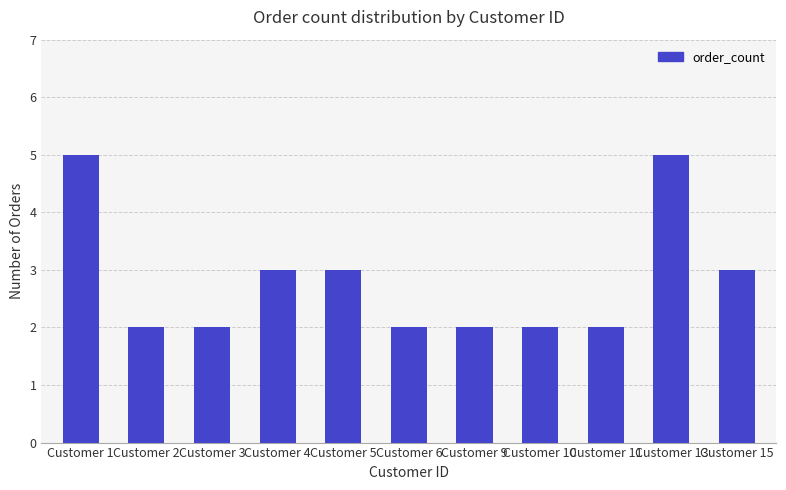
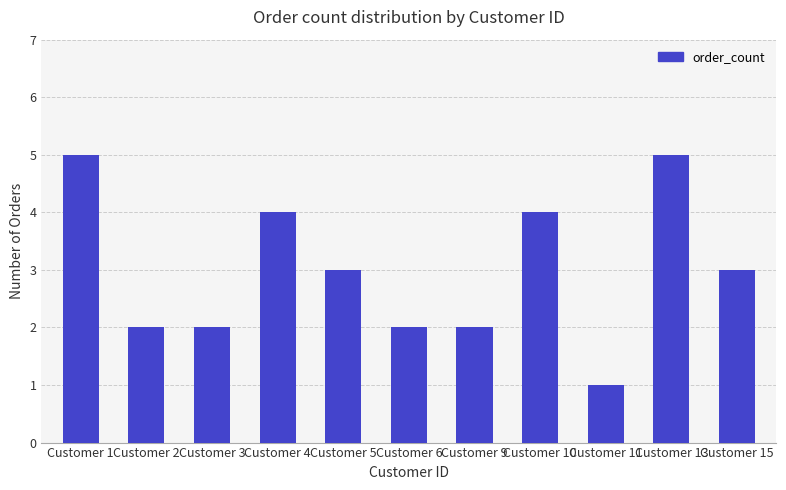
  {
    "Customer 1": 5,
    "Customer 2": 2,
    "Customer 3": 2,
-   "Customer 4": 3,
+   "Customer 4": 4,
    "Customer 5": 3,
    "Customer 6": 2,
    "Customer 9": 2,
-   "Customer 10": 2,
-   "Customer 11": 2,
+   "Customer 10": 4,
+   "Customer 11": 1,
    "Customer 13": 5,
    "Customer 15": 3
  }
